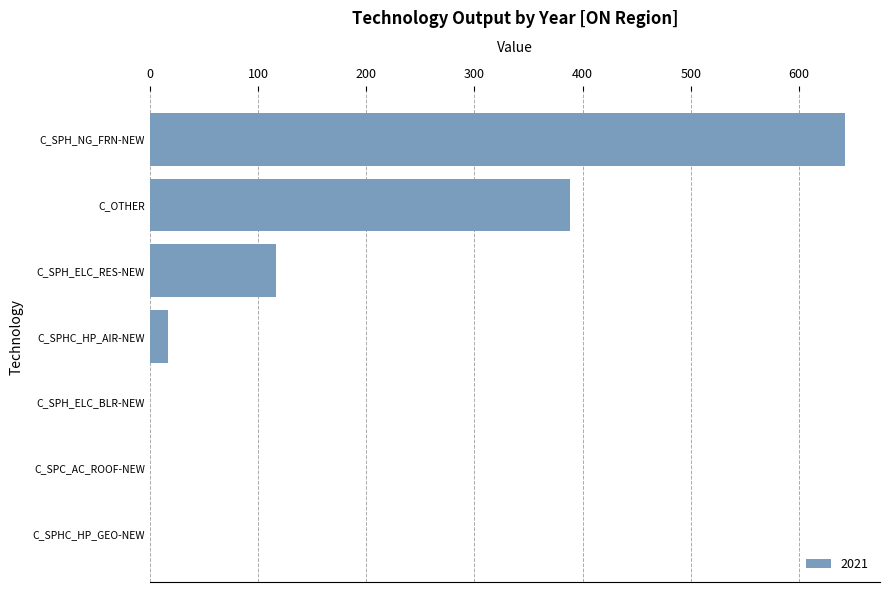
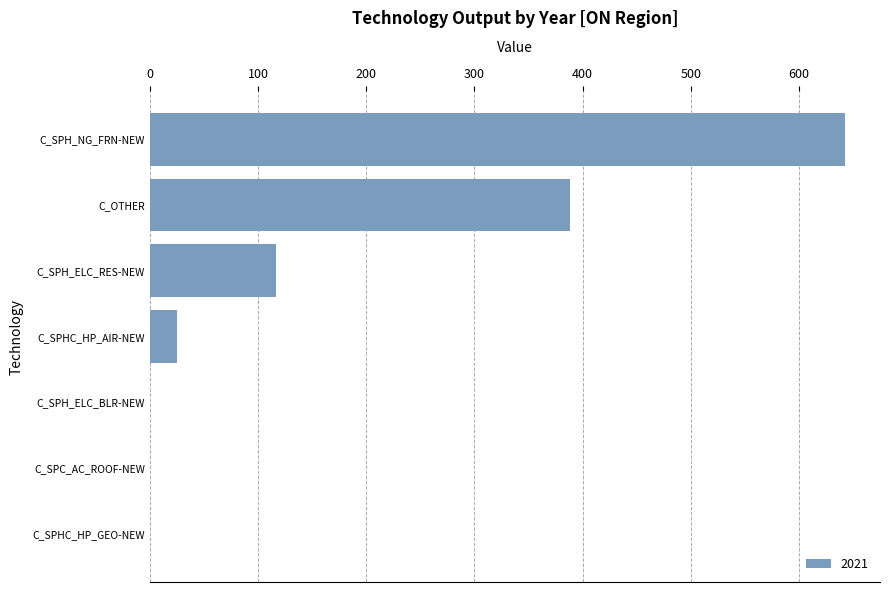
  {
    "C_SPH_NG_FRN-NEW": 643,
    "C_OTHER": 388,
    "C_SPH_ELC_RES-NEW": 117,
-   "C_SPHC_HP_AIR-NEW": 17
+   "C_SPHC_HP_AIR-NEW": 25
  }
